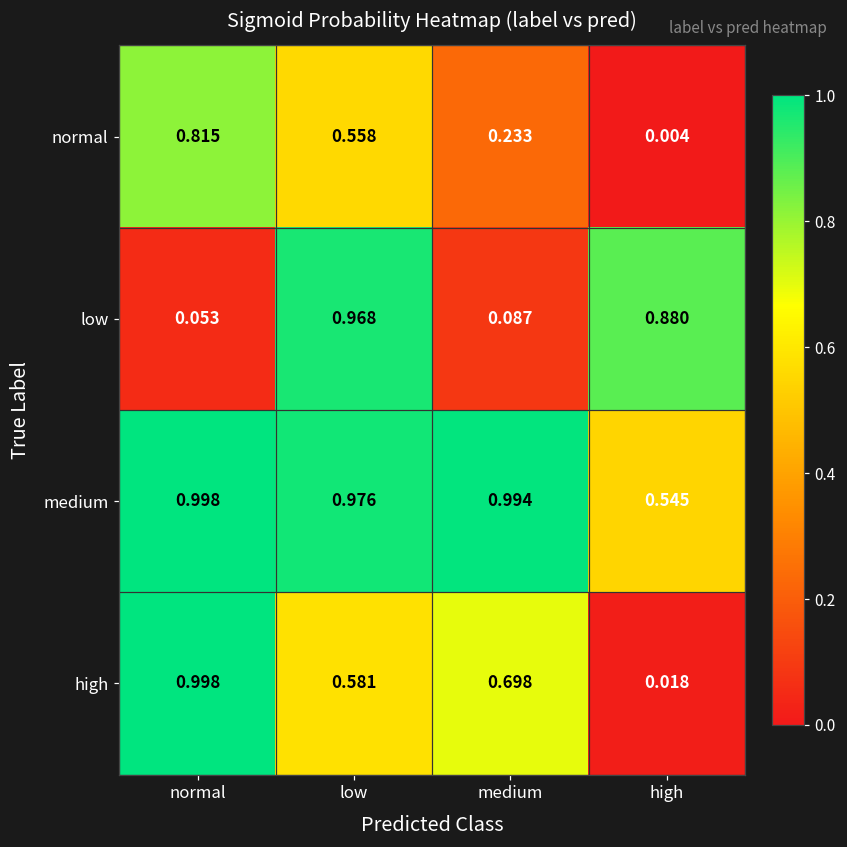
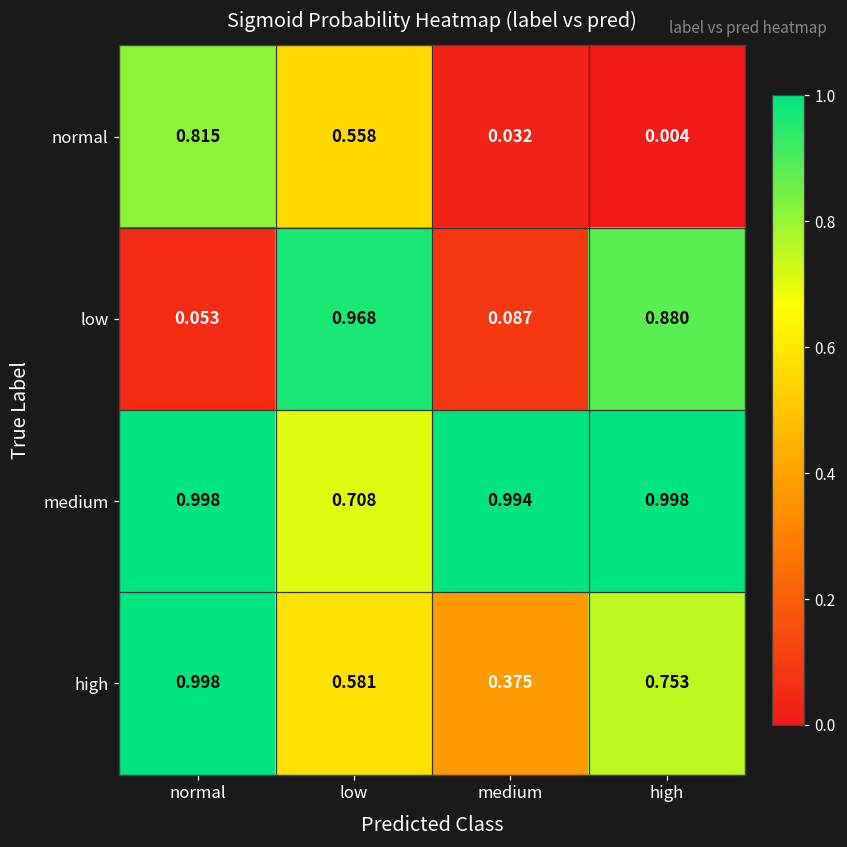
  {
    "normal": {
      "normal": 0.815,
      "low": 0.558,
-     "medium": 0.233,
+     "medium": 0.032,
      "high": 0.004
    },
    "low": {
      "normal": 0.053,
      "low": 0.968,
      "medium": 0.087,
      "high": 0.880
    },
    "medium": {
      "normal": 0.998,
-     "low": 0.976,
+     "low": 0.708,
      "medium": 0.994,
-     "high": 0.545
+     "high": 0.998
    },
    "high": {
      "normal": 0.998,
      "low": 0.581,
-     "medium": 0.698,
-     "high": 0.018
+     "medium": 0.375,
+     "high": 0.753
    }
  }
